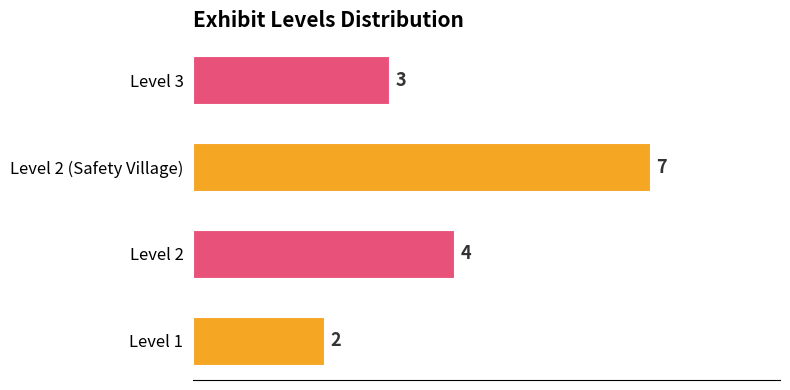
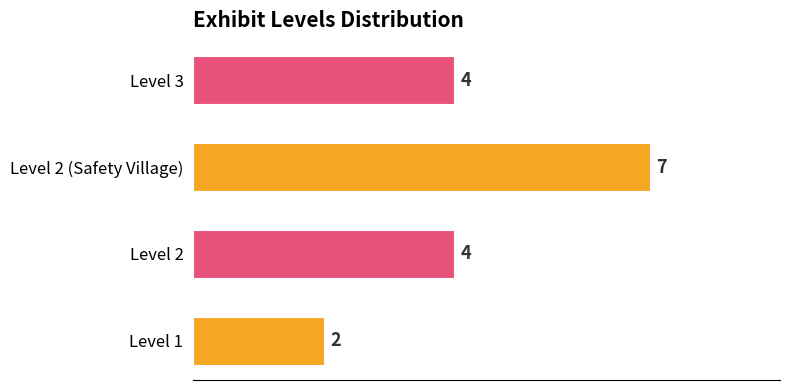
  {
-   "Level 3": 3,
+   "Level 3": 4,
    "Level 2 (Safety Village)": 7,
    "Level 2": 4,
    "Level 1": 2
  }
